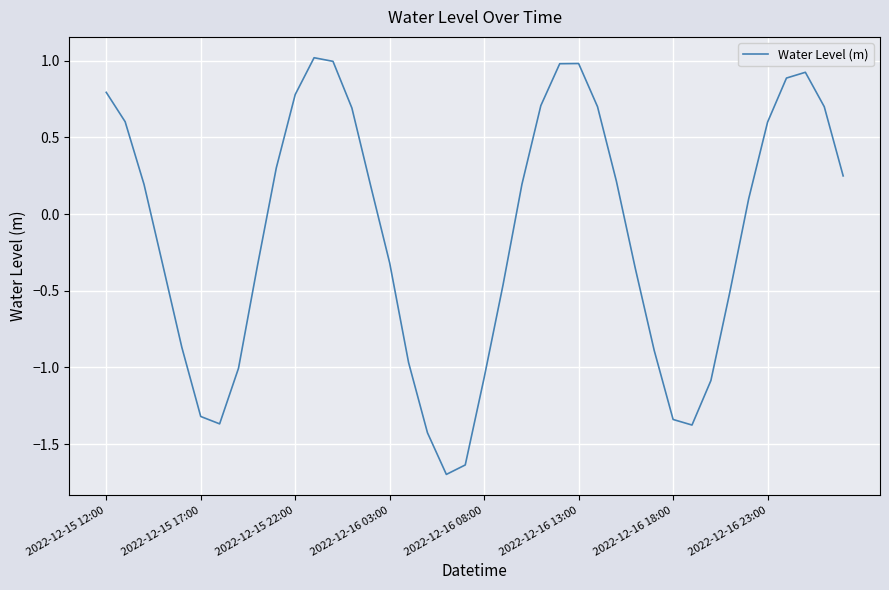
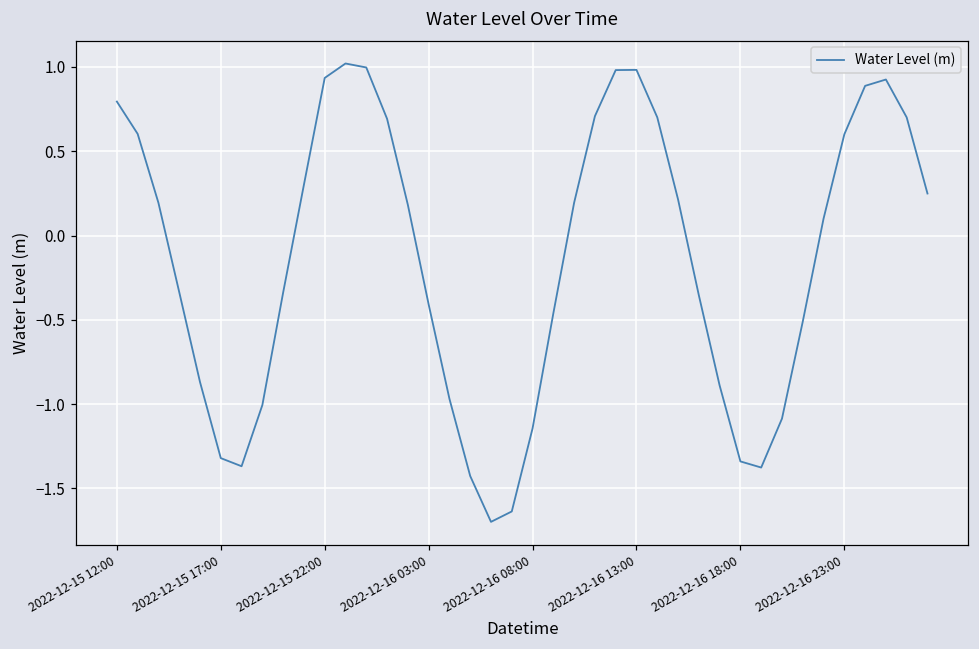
  {
    "2022-12-15 12:00": 0.79,
    "2022-12-15 17:00": -1.32,
-   "2022-12-15 22:00": 0.78,
-   "2022-12-16 03:00": -0.32,
-   "2022-12-16 08:00": -1.07,
+   "2022-12-15 22:00": 0.93,
+   "2022-12-16 03:00": -0.41,
+   "2022-12-16 08:00": -1.14,
    "2022-12-16 13:00": 0.98,
    "2022-12-16 18:00": -1.34,
    "2022-12-16 23:00": 0.60
  }
